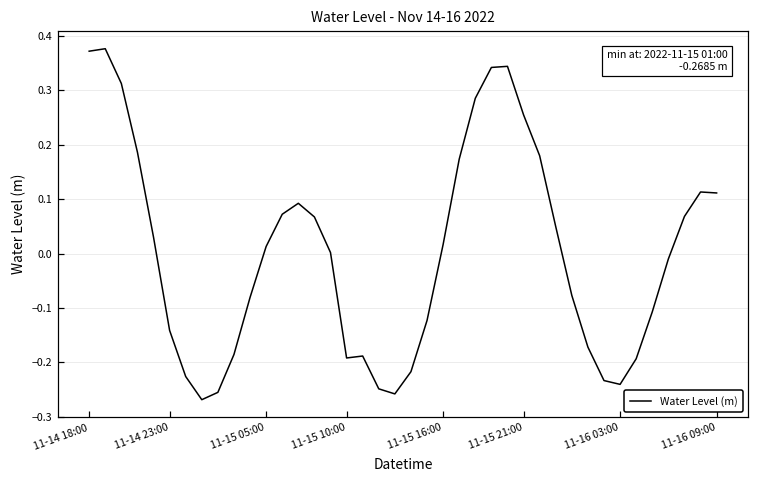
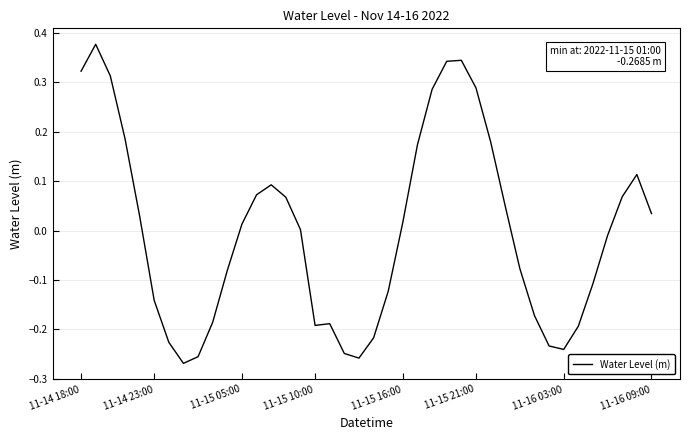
  {
-   "11-14 18:00": 0.37,
+   "11-14 18:00": 0.32,
    "11-14 23:00": -0.14,
    "11-15 05:00": 0.01,
    "11-15 10:00": -0.19,
    "11-15 16:00": 0.02,
-   "11-15 21:00": 0.26,
+   "11-15 21:00": 0.29,
    "11-16 03:00": -0.24,
-   "11-16 09:00": 0.11
+   "11-16 09:00": 0.03
  }
